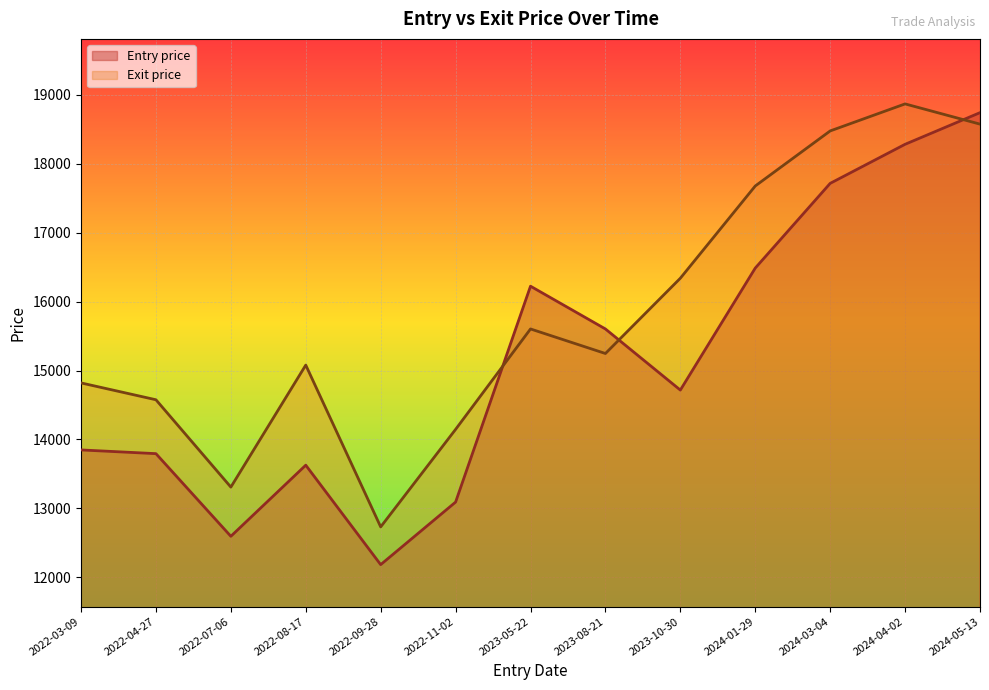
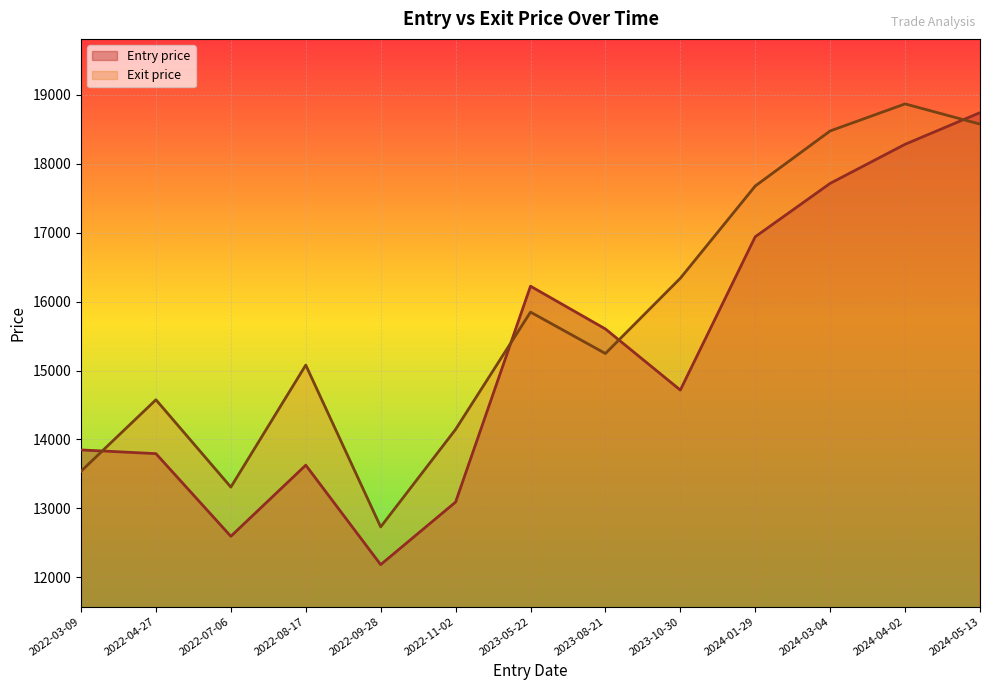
  {
    "Entry price": {
      "2022-03-09": 13800,
      "2022-04-27": 13800,
      "2022-07-06": 12600,
      "2022-08-17": 13600,
      "2022-09-28": 12200,
      "2022-11-02": 13100,
      "2023-05-22": 16200,
      "2023-08-21": 15600,
      "2023-10-30": 14700,
-     "2024-01-29": 16500,
+     "2024-01-29": 16900,
      "2024-03-04": 17700,
      "2024-04-02": 18300,
      "2024-05-13": 18700
    },
    "Exit price": {
-     "2022-03-09": 14800,
+     "2022-03-09": 13500,
      "2022-04-27": 14600,
      "2022-07-06": 13300,
      "2022-08-17": 15100,
      "2022-09-28": 12700,
      "2022-11-02": 14100,
-     "2023-05-22": 15600,
+     "2023-05-22": 15800,
      "2023-08-21": 15200,
      "2023-10-30": 16300,
      "2024-01-29": 17700,
      "2024-03-04": 18500,
      "2024-04-02": 18900,
      "2024-05-13": 18600
    }
  }
